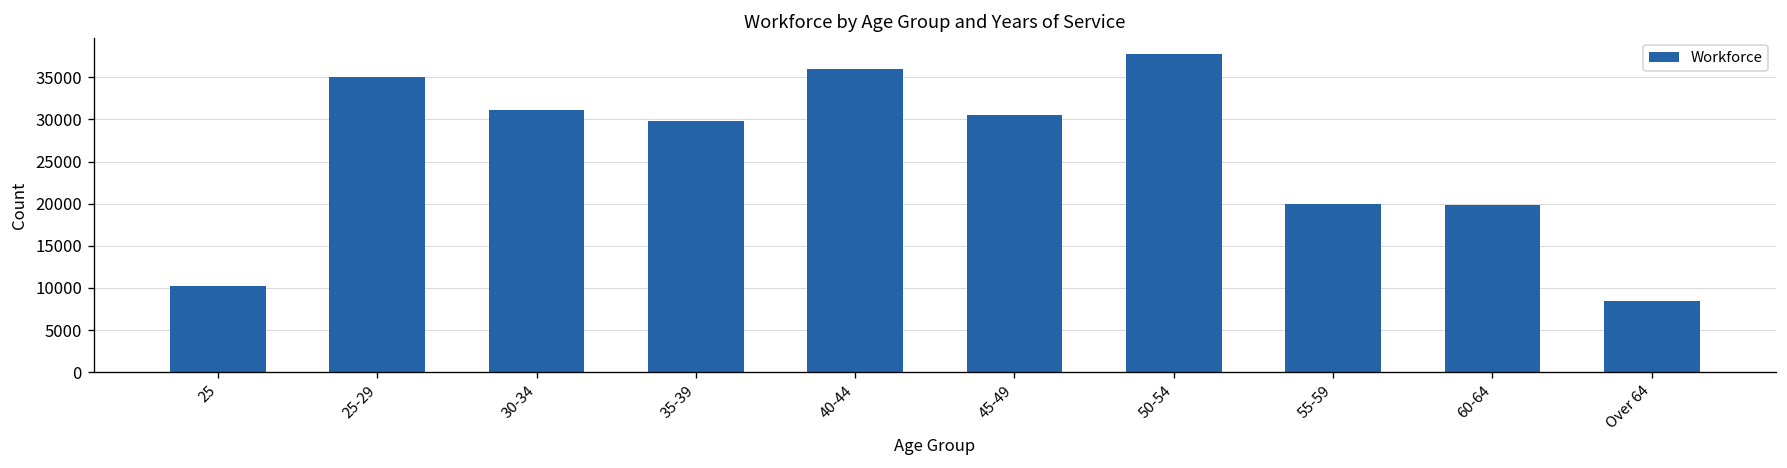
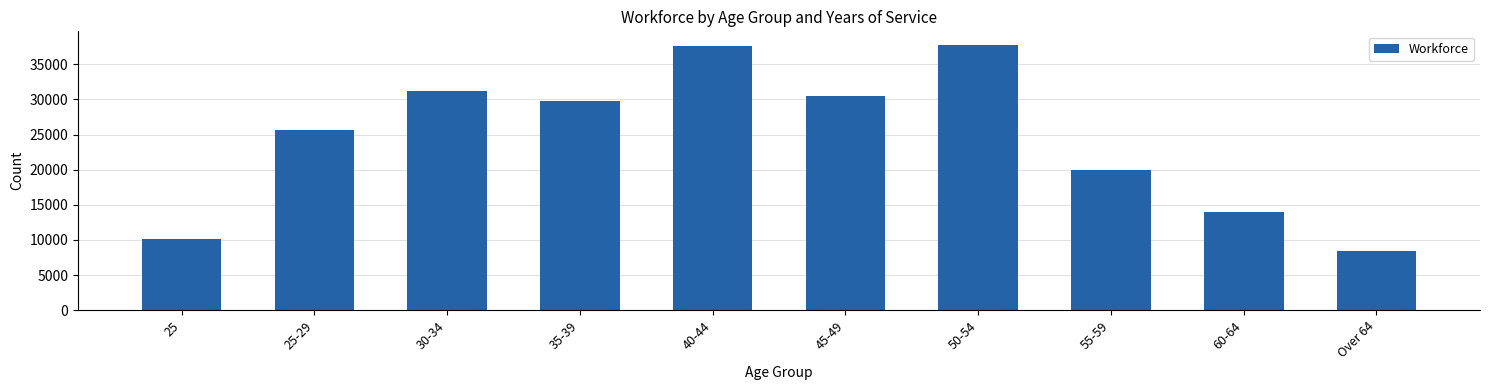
  {
    "25": 10000,
-   "25-29": 35000,
+   "25-29": 26000,
    "30-34": 31000,
    "35-39": 30000,
-   "40-44": 36000,
+   "40-44": 38000,
    "45-49": 30000,
    "50-54": 38000,
    "55-59": 20000,
-   "60-64": 20000,
+   "60-64": 14000,
    "Over 64": 8000
  }
